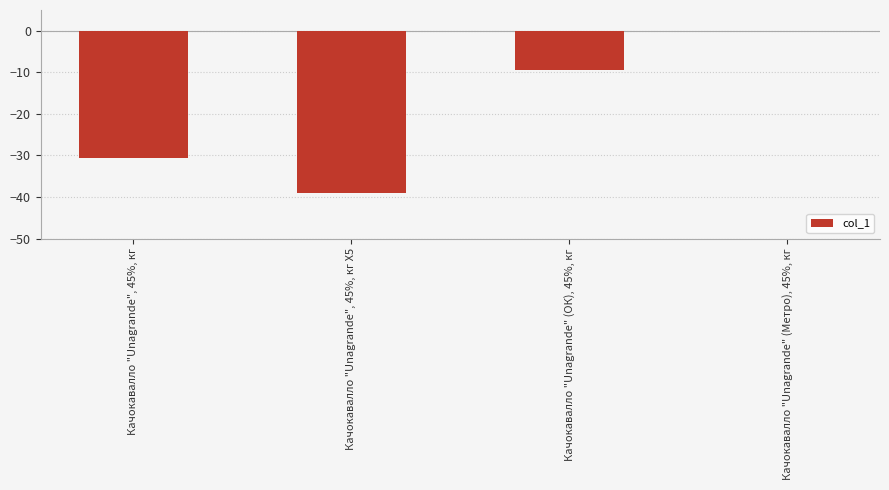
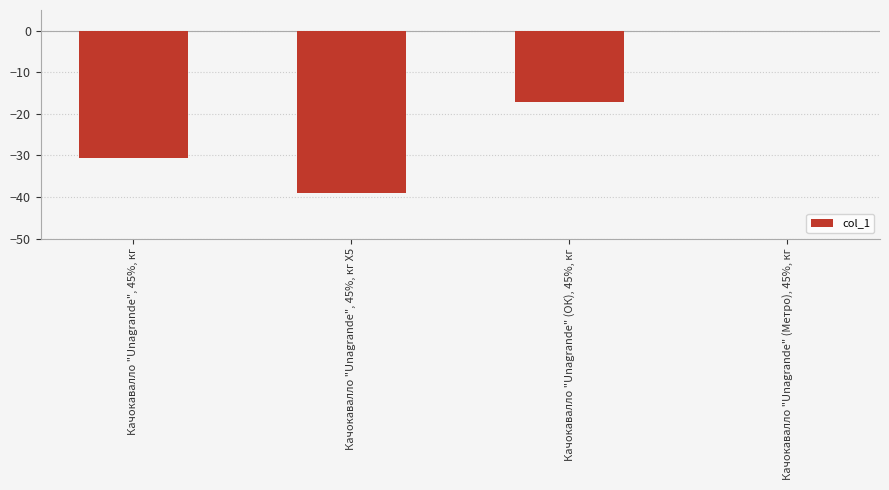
  {
    "Качокавалло \"Unagrande\", 45%, кг": -31,
    "Качокавалло \"Unagrande\", 45%, кг Х5": -39,
-   "Качокавалло \"Unagrande\" (ОК), 45%, кг": -10,
+   "Качокавалло \"Unagrande\" (ОК), 45%, кг": -17,
    "Качокавалло \"Unagrande\" (Метро), 45%, кг": 0
  }
